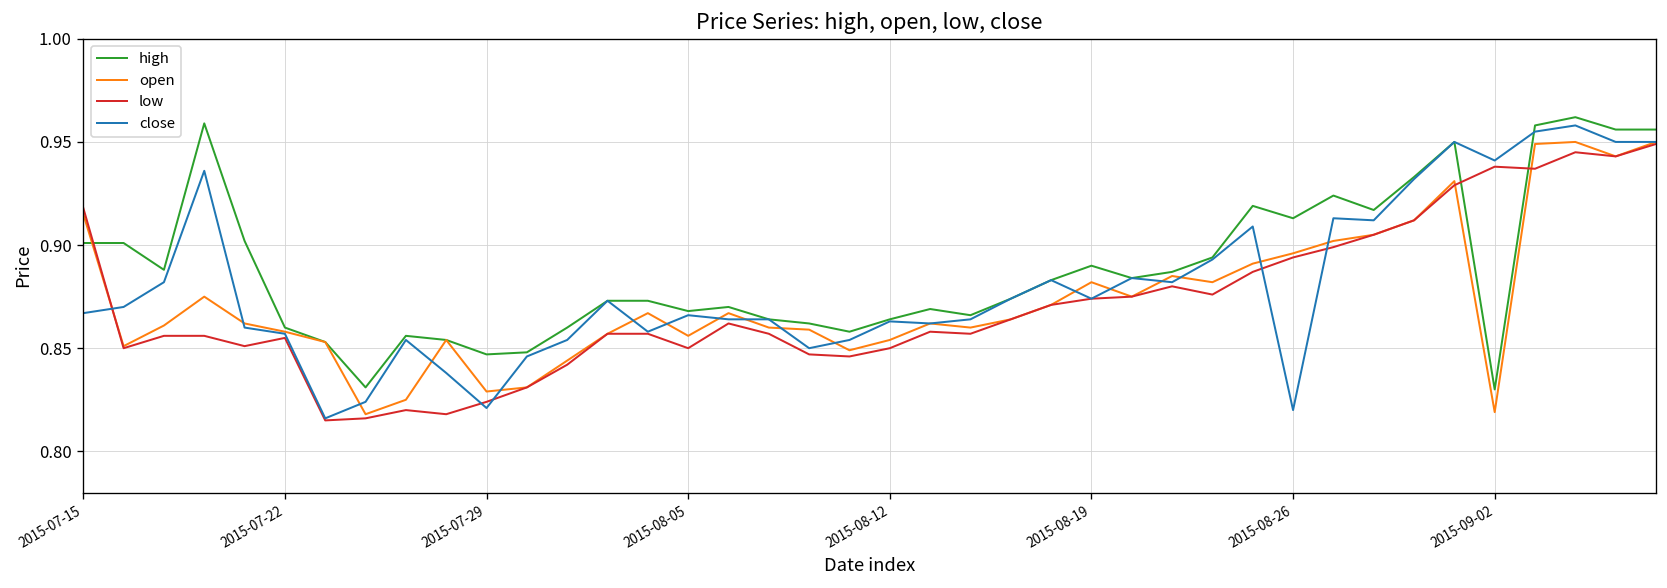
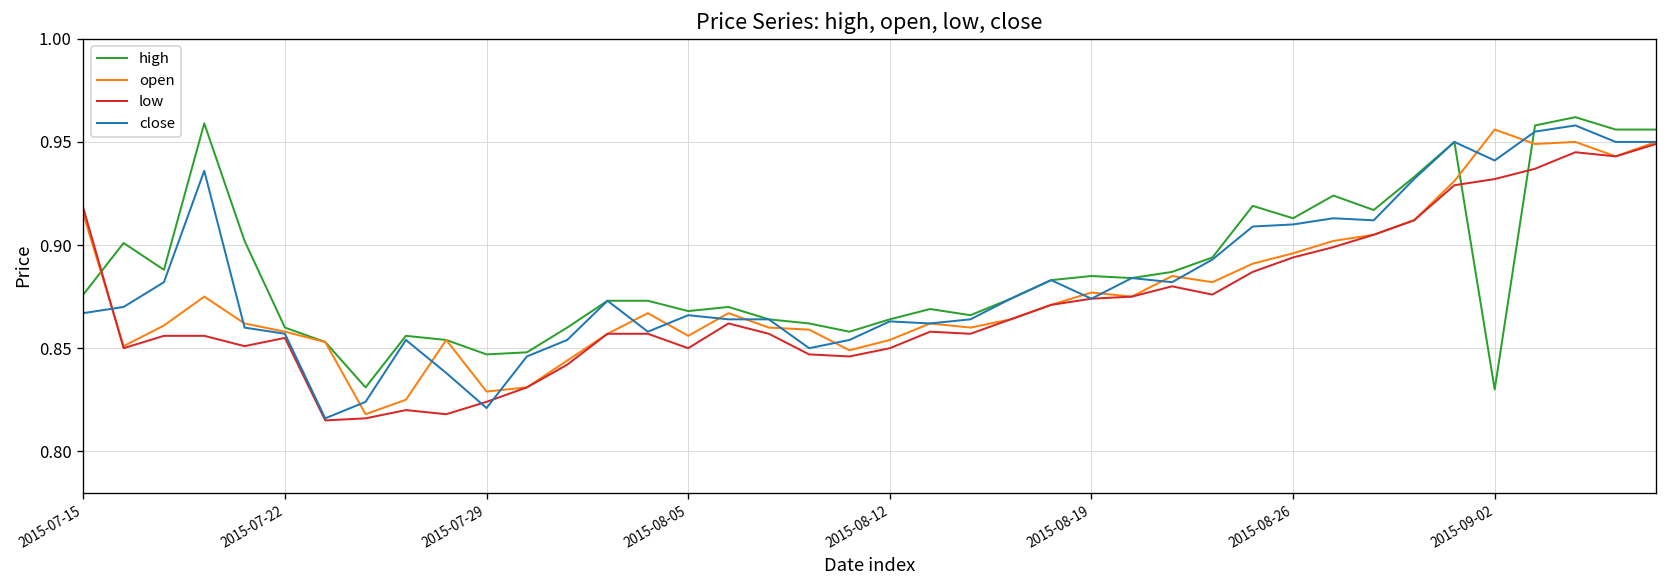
  {
    "high": {
-     "2015-07-15": 0.901,
+     "2015-07-15": 0.876,
      "2015-07-22": 0.860,
      "2015-07-29": 0.847,
      "2015-08-05": 0.868,
-     "2015-08-19": 0.890,
+     "2015-08-19": 0.885,
      "2015-08-26": 0.913,
      "2015-09-02": 0.830
    },
    "open": {
      "2015-07-15": 0.915,
      "2015-07-29": 0.829,
      "2015-08-05": 0.856,
      "2015-08-12": 0.854,
-     "2015-08-19": 0.882,
+     "2015-08-19": 0.877,
      "2015-08-26": 0.896,
-     "2015-09-02": 0.819
+     "2015-09-02": 0.956
    },
    "low": {
      "2015-07-15": 0.918,
      "2015-07-22": 0.855,
      "2015-07-29": 0.824,
      "2015-08-05": 0.850,
      "2015-08-12": 0.850,
      "2015-08-26": 0.894,
-     "2015-09-02": 0.938
+     "2015-09-02": 0.932
    },
    "close": {
      "2015-07-15": 0.867,
      "2015-07-29": 0.82,
      "2015-08-05": 0.866,
-     "2015-08-26": 0.82,
+     "2015-08-26": 0.91,
      "2015-09-02": 0.94
    }
  }
